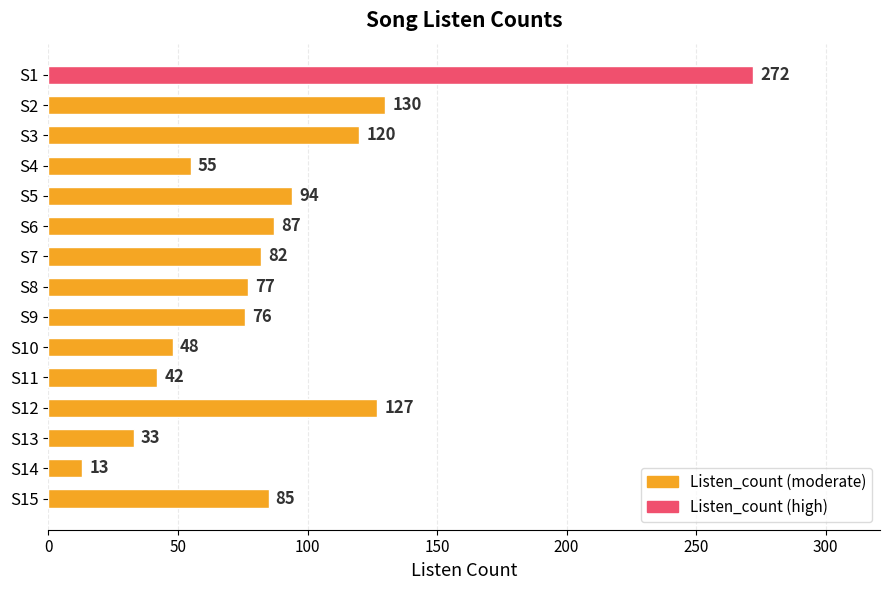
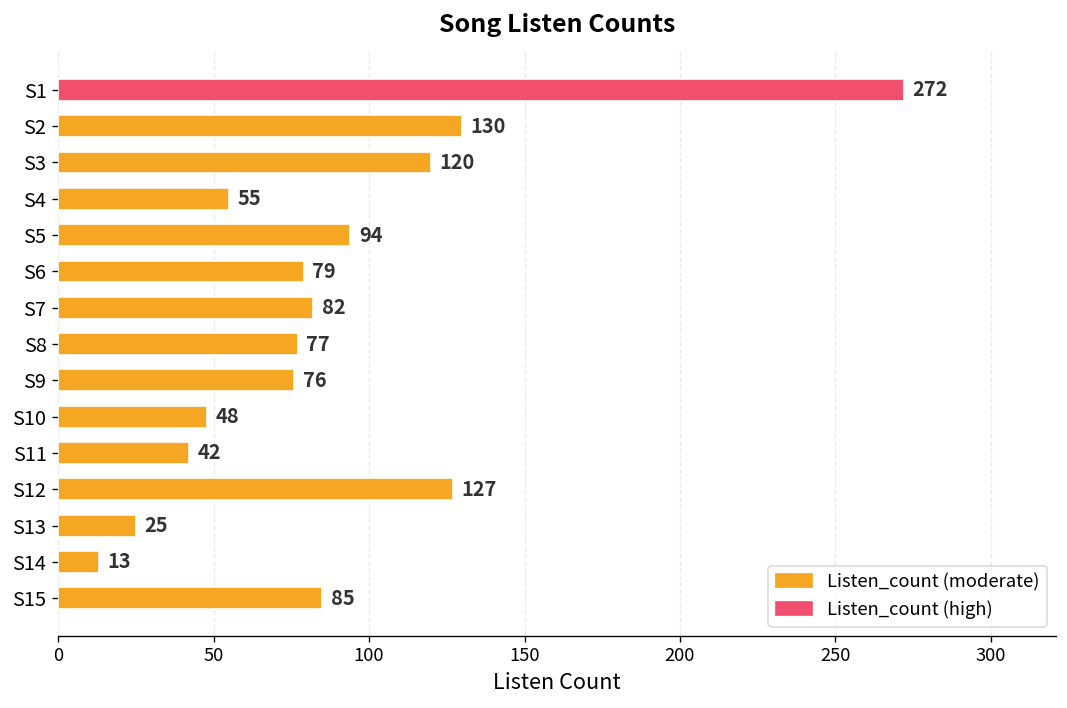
  {
    "S1": 272,
    "S2": 130,
    "S3": 120,
    "S4": 55,
    "S5": 94,
-   "S6": 87,
+   "S6": 79,
    "S7": 82,
    "S8": 77,
    "S9": 76,
    "S10": 48,
    "S11": 42,
    "S12": 127,
-   "S13": 33,
+   "S13": 25,
    "S14": 13,
    "S15": 85
  }
